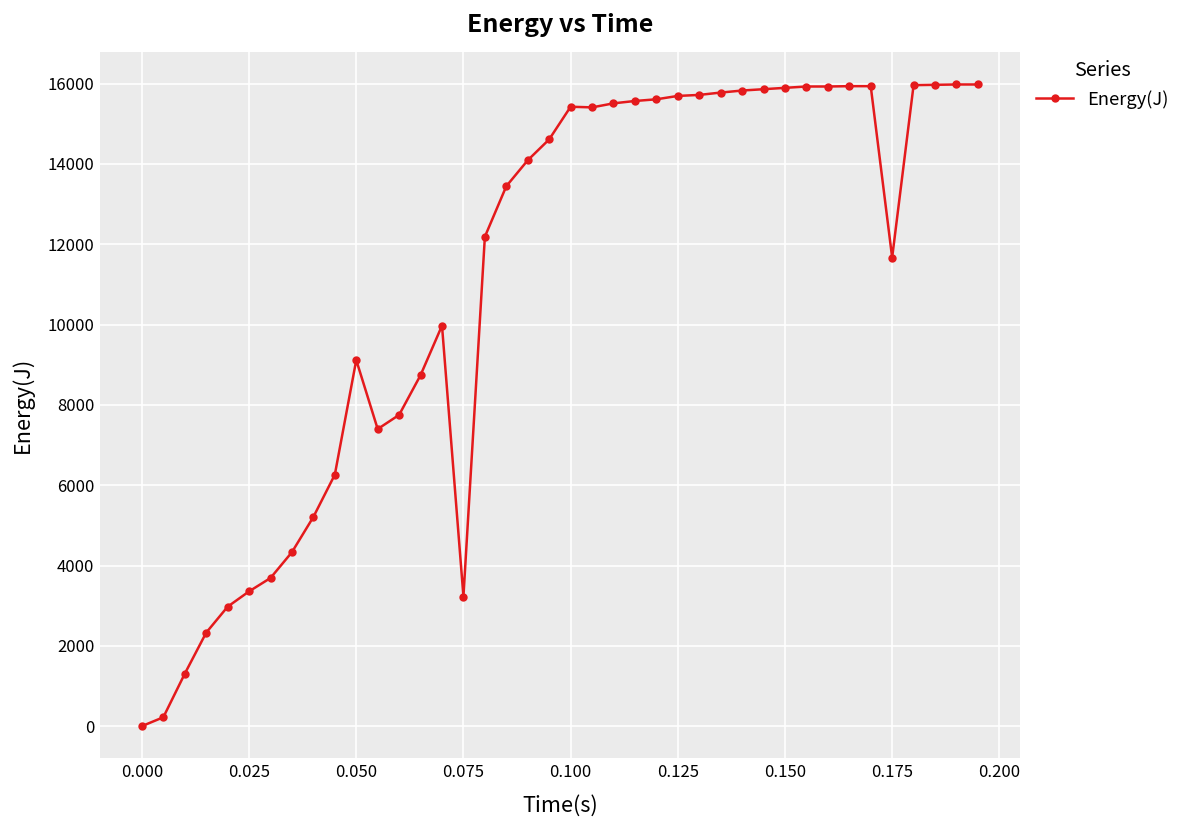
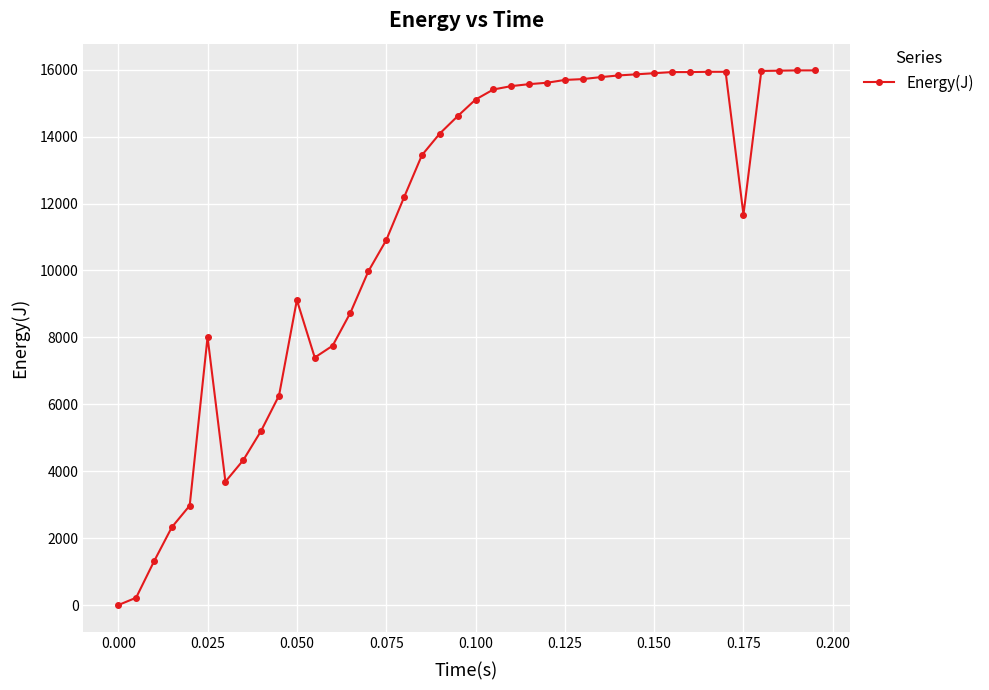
  {
    "0.000": 0,
-   "0.025": 3400,
+   "0.025": 8000,
    "0.050": 9100,
-   "0.075": 3200,
-   "0.100": 15400,
+   "0.075": 10900,
+   "0.100": 15100,
    "0.125": 15700,
    "0.150": 15900,
    "0.175": 11700
  }
